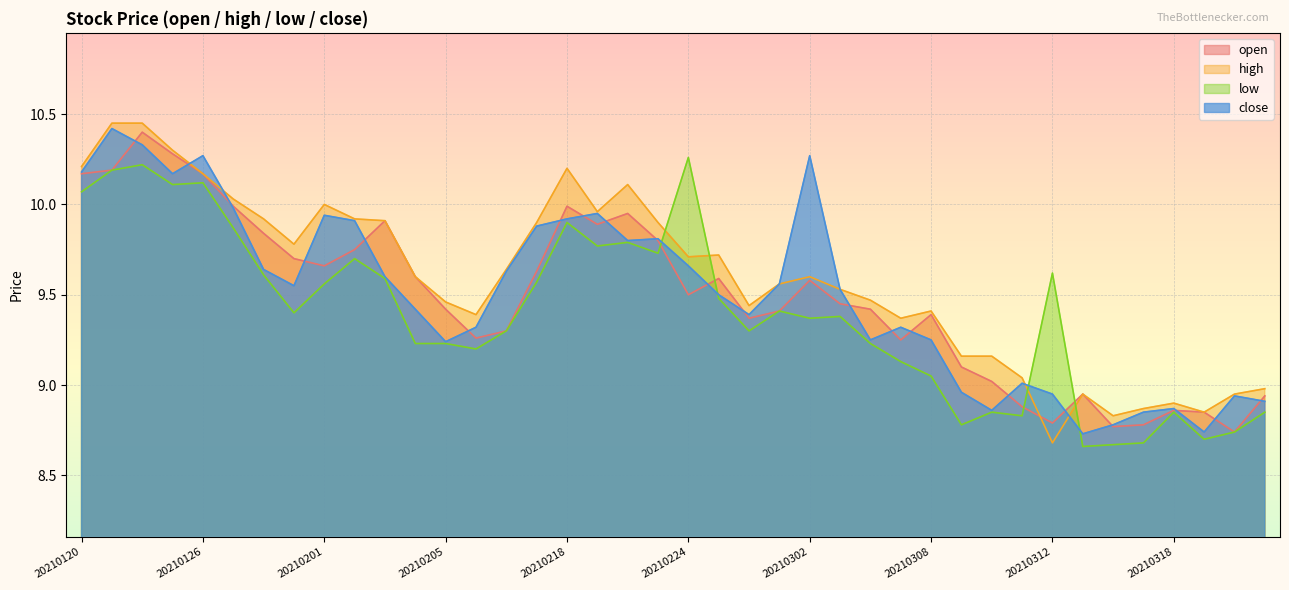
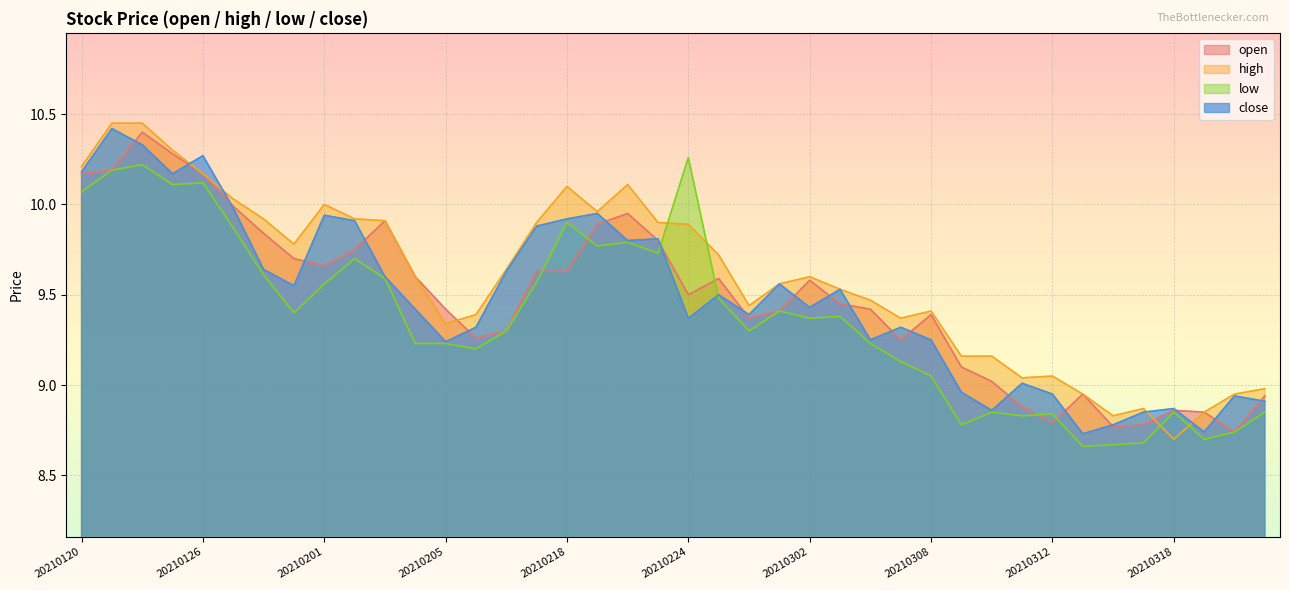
  {
    "open": {
      "20210201": 9.66,
      "20210205": 9.42,
-     "20210218": 9.99,
+     "20210218": 9.63,
      "20210224": 9.50,
      "20210302": 9.58,
      "20210308": 9.39,
      "20210312": 8.79
    },
    "high": {
      "20210120": 10.21,
      "20210201": 10.00,
-     "20210205": 9.46,
-     "20210218": 10.2,
-     "20210224": 9.71,
+     "20210205": 9.34,
+     "20210218": 10.1,
+     "20210224": 9.89,
      "20210302": 9.60,
      "20210308": 9.41,
-     "20210312": 8.68,
-     "20210318": 8.9
+     "20210312": 9.05,
+     "20210318": 8.7
    },
    "low": {
      "20210120": 10.07,
      "20210126": 10.12,
      "20210201": 9.56,
      "20210218": 9.90,
      "20210224": 10.26,
      "20210302": 9.37,
      "20210308": 9.05,
-     "20210312": 9.62
+     "20210312": 8.84
    },
    "close": {
      "20210126": 10.27,
      "20210201": 9.94,
      "20210218": 9.92,
-     "20210224": 9.66,
-     "20210302": 10.27,
+     "20210224": 9.37,
+     "20210302": 9.43,
      "20210308": 9.25,
      "20210312": 8.95
    }
  }
